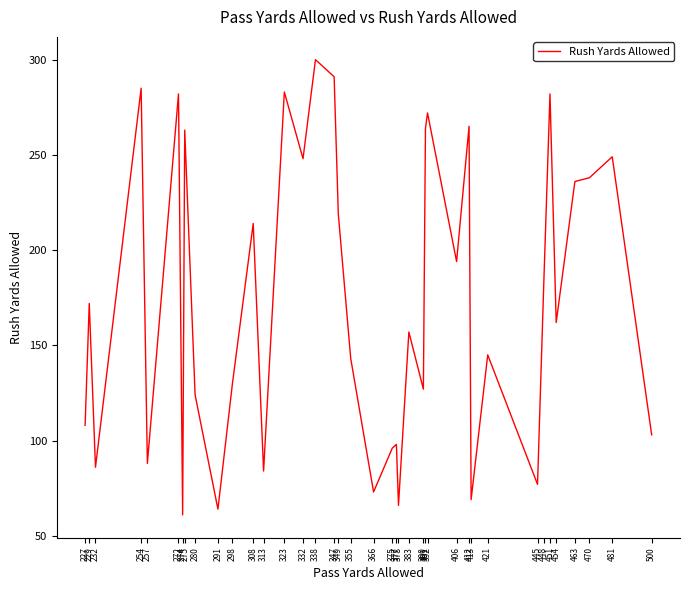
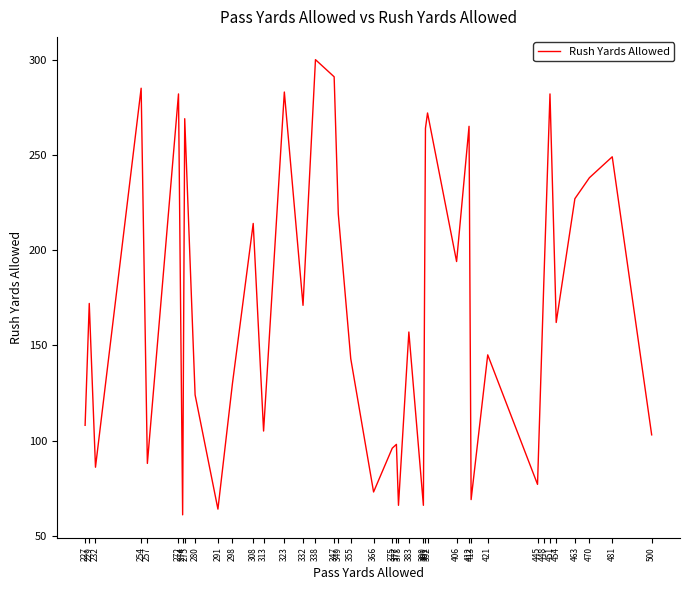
  {
    "227": 108,
    "229": 172,
    "232": 86,
    "254": 285,
    "257": 88,
    "272": 282,
    "274": 61,
-   "275": 263,
+   "275": 269,
    "280": 124,
    "291": 64,
    "298": 130,
    "308": 214,
-   "313": 84,
+   "313": 105,
    "323": 283,
-   "332": 248,
+   "332": 171,
    "338": 300,
    "347": 291,
    "349": 219,
    "355": 143,
    "366": 73,
    "375": 96,
    "377": 98,
    "378": 66,
    "383": 157,
-   "390": 127,
+   "390": 66,
    "391": 264,
    "392": 272,
    "406": 194,
    "412": 265,
    "413": 69,
    "421": 145,
    "445": 77,
    "448": 182,
    "451": 282,
    "454": 162,
-   "463": 236,
+   "463": 227,
    "470": 238,
    "481": 249,
    "500": 103
  }
